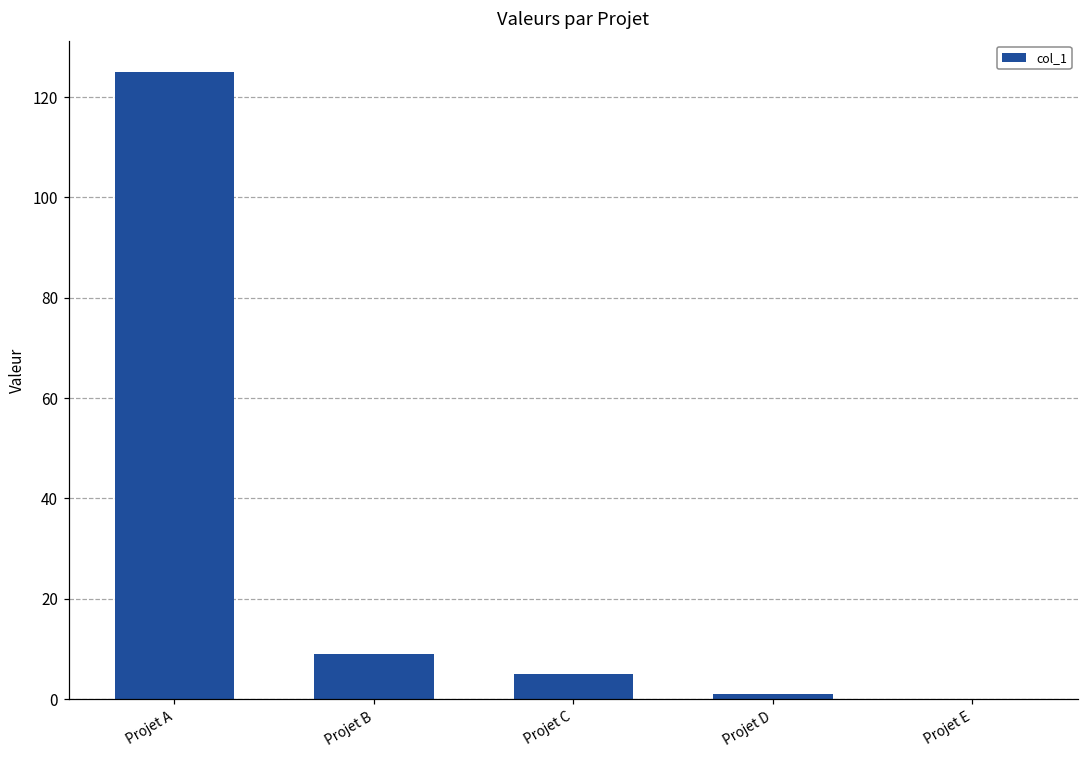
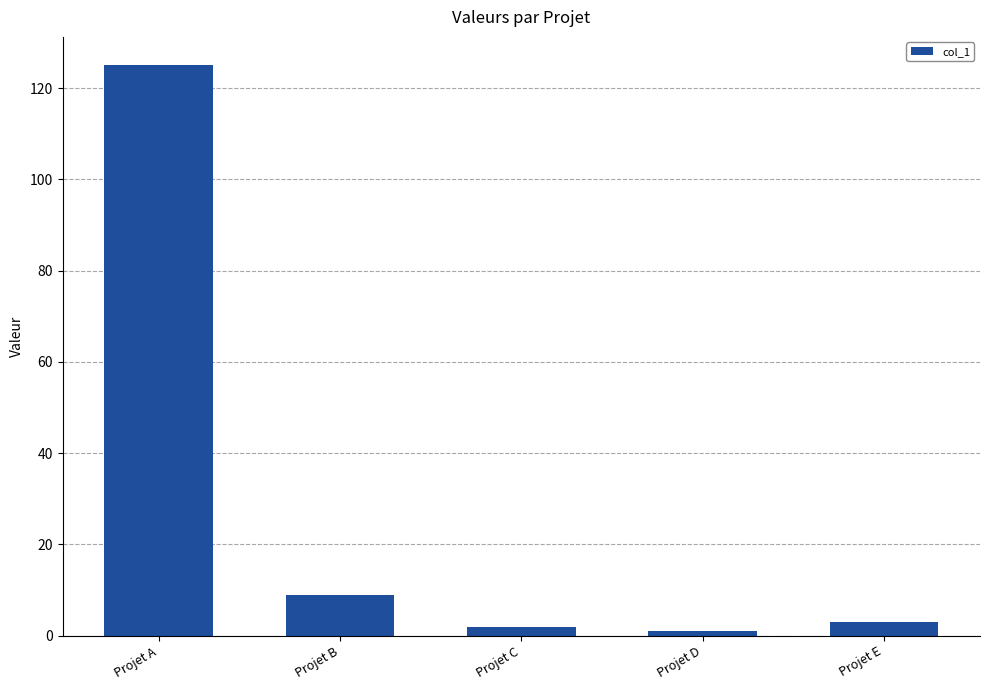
  {
    "Projet A": 125,
    "Projet B": 9,
-   "Projet C": 5,
+   "Projet C": 2,
    "Projet D": 1,
-   "Projet E": 0
+   "Projet E": 3
  }
